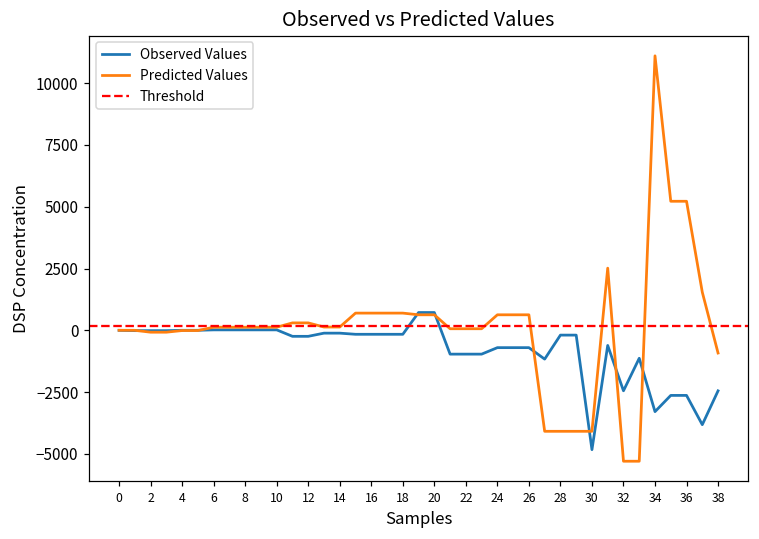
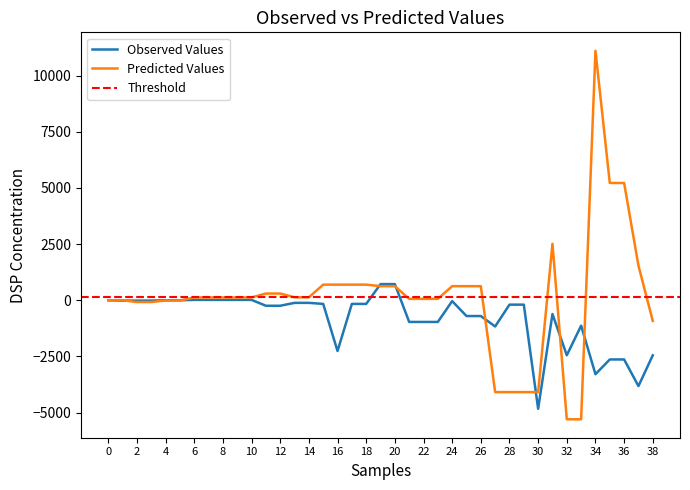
  {
    "Observed Values": {
      "12": -200,
      "14": -100,
-     "16": -200,
+     "16": -2300,
      "18": -200,
      "22": -1000,
-     "24": -700,
+     "24": 0,
      "26": -700,
      "28": -200,
      "30": -4800,
      "32": -2400,
      "34": -3300,
      "36": -2600,
      "38": -2400
    },
    "Predicted Values": {
      "12": 300,
      "14": 100,
      "16": 700,
      "18": 700,
      "22": 100,
      "24": 600,
      "26": 600,
      "28": -4100,
      "30": -4100,
      "32": -5300,
      "34": 11100,
      "36": 5200,
      "38": -900
    }
  }
